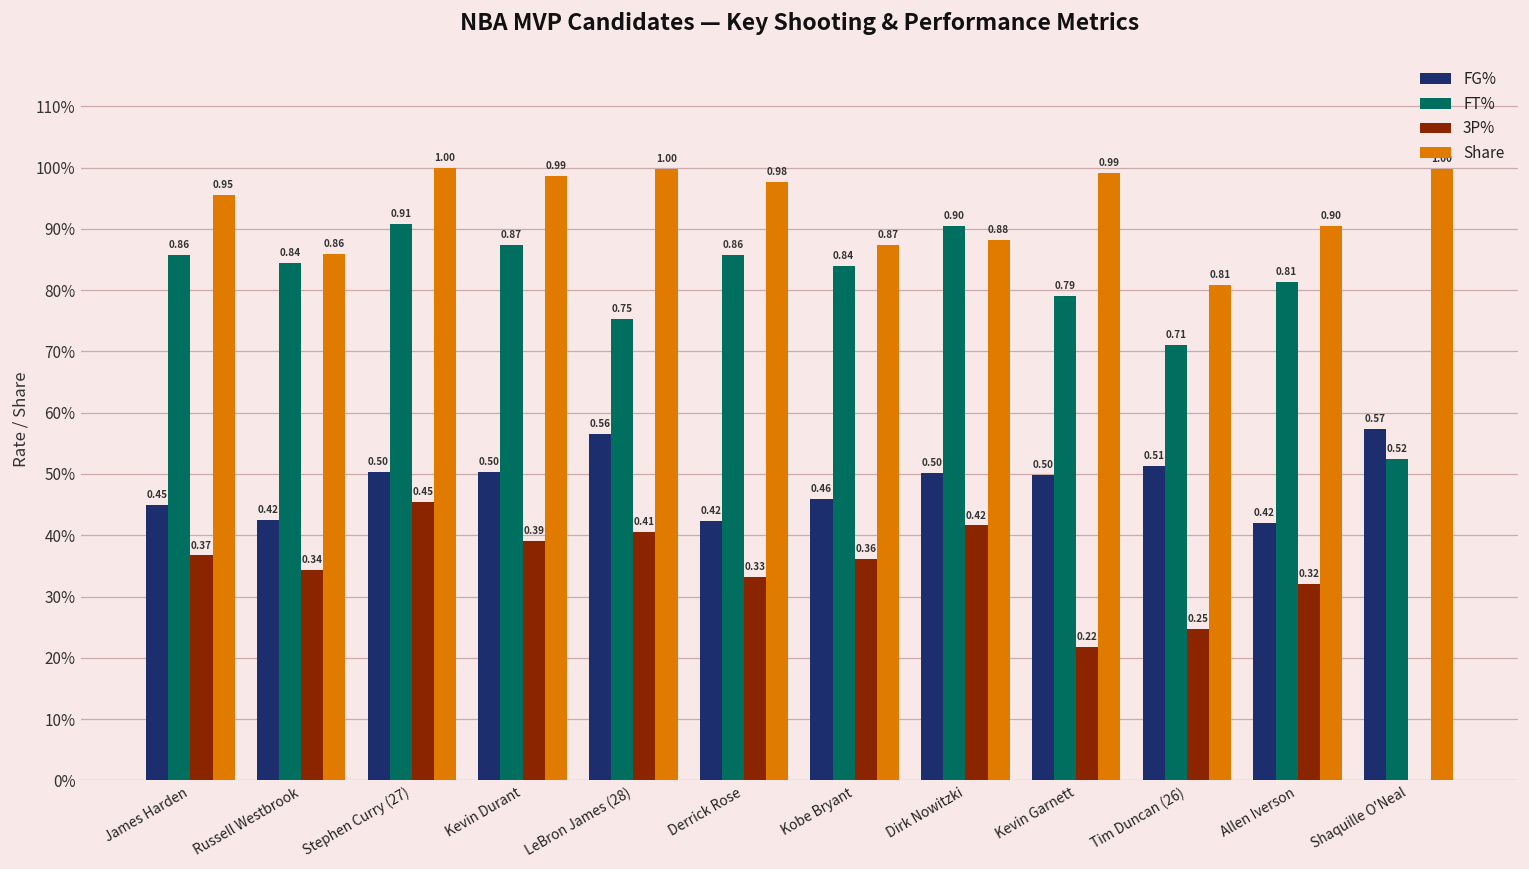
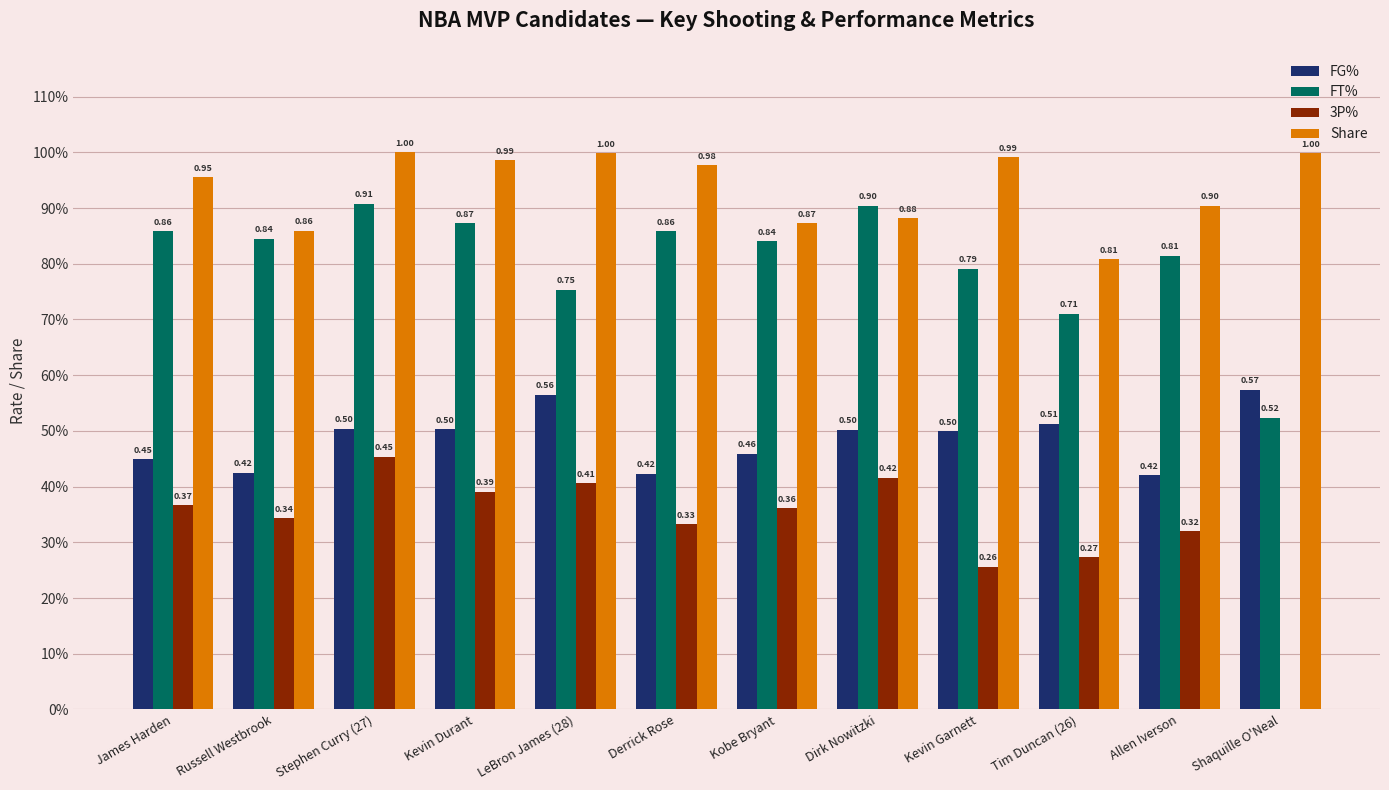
  {
    "FG%": {
      "James Harden": 0.45,
      "Russell Westbrook": 0.42,
      "Stephen Curry (27)": 0.50,
      "Kevin Durant": 0.50,
      "LeBron James (28)": 0.56,
      "Derrick Rose": 0.42,
      "Kobe Bryant": 0.46,
      "Dirk Nowitzki": 0.50,
      "Kevin Garnett": 0.50,
      "Tim Duncan (26)": 0.51,
      "Allen Iverson": 0.42,
      "Shaquille O'Neal": 0.57
    },
    "FT%": {
      "James Harden": 0.86,
      "Russell Westbrook": 0.84,
      "Stephen Curry (27)": 0.91,
      "Kevin Durant": 0.87,
      "LeBron James (28)": 0.75,
      "Derrick Rose": 0.86,
      "Kobe Bryant": 0.84,
      "Dirk Nowitzki": 0.90,
      "Kevin Garnett": 0.79,
      "Tim Duncan (26)": 0.71,
      "Allen Iverson": 0.81,
      "Shaquille O'Neal": 0.52
    },
    "3P%": {
      "James Harden": 0.37,
      "Russell Westbrook": 0.34,
      "Stephen Curry (27)": 0.45,
      "Kevin Durant": 0.39,
      "LeBron James (28)": 0.41,
      "Derrick Rose": 0.33,
      "Kobe Bryant": 0.36,
      "Dirk Nowitzki": 0.42,
-     "Kevin Garnett": 0.22,
-     "Tim Duncan (26)": 0.25,
+     "Kevin Garnett": 0.26,
+     "Tim Duncan (26)": 0.27,
      "Allen Iverson": 0.32
    },
    "Share": {
      "James Harden": 0.95,
      "Russell Westbrook": 0.86,
      "Stephen Curry (27)": 1.00,
      "Kevin Durant": 0.99,
      "LeBron James (28)": 1.00,
      "Derrick Rose": 0.98,
      "Kobe Bryant": 0.87,
      "Dirk Nowitzki": 0.88,
      "Kevin Garnett": 0.99,
      "Tim Duncan (26)": 0.81,
      "Allen Iverson": 0.90,
      "Shaquille O'Neal": 1.00
    }
  }
